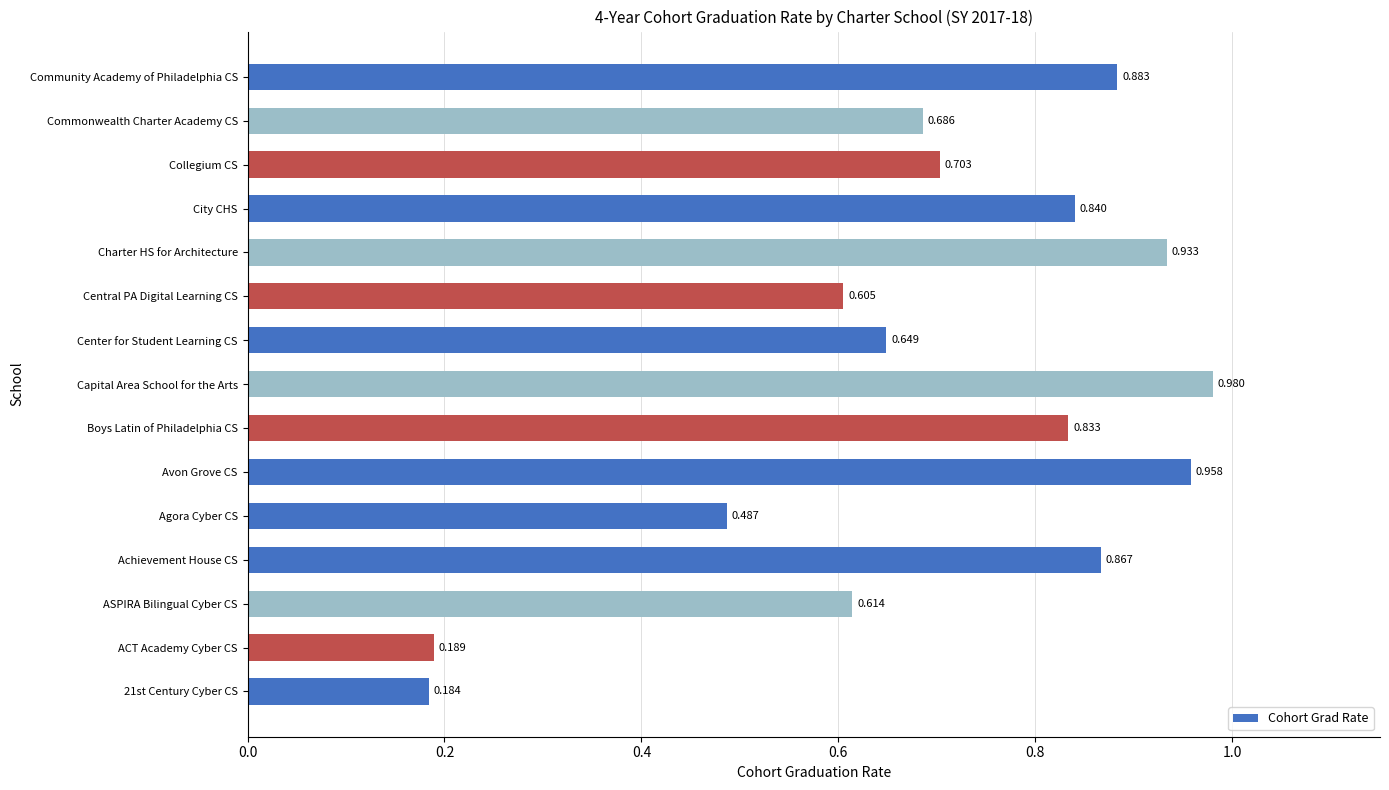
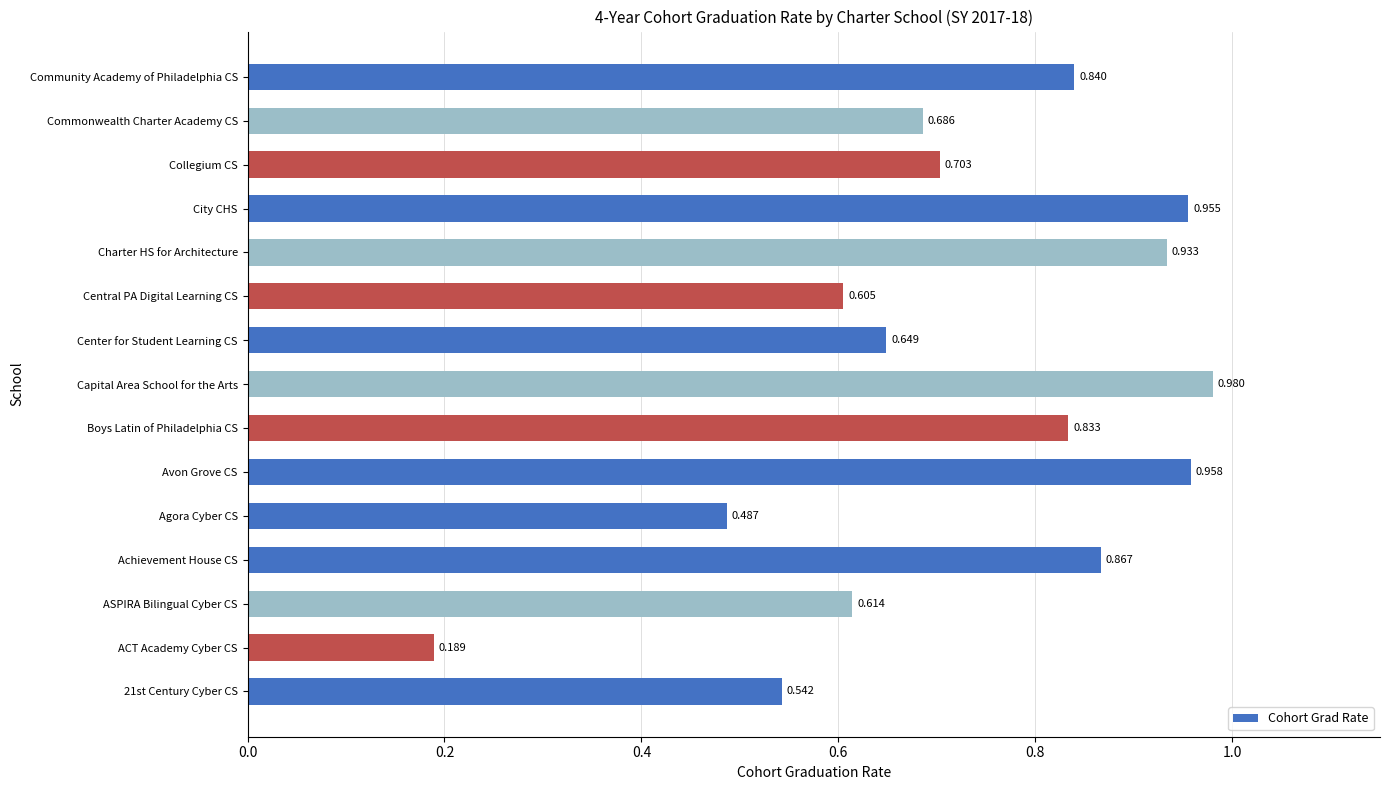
  {
-   "Community Academy of Philadelphia CS": 0.883,
+   "Community Academy of Philadelphia CS": 0.840,
    "Commonwealth Charter Academy CS": 0.686,
    "Collegium CS": 0.703,
-   "City CHS": 0.840,
+   "City CHS": 0.955,
    "Charter HS for Architecture": 0.933,
    "Central PA Digital Learning CS": 0.605,
    "Center for Student Learning CS": 0.649,
    "Capital Area School for the Arts": 0.980,
    "Boys Latin of Philadelphia CS": 0.833,
    "Avon Grove CS": 0.958,
    "Agora Cyber CS": 0.487,
    "Achievement House CS": 0.867,
    "ASPIRA Bilingual Cyber CS": 0.614,
    "ACT Academy Cyber CS": 0.189,
-   "21st Century Cyber CS": 0.184
+   "21st Century Cyber CS": 0.542
  }
